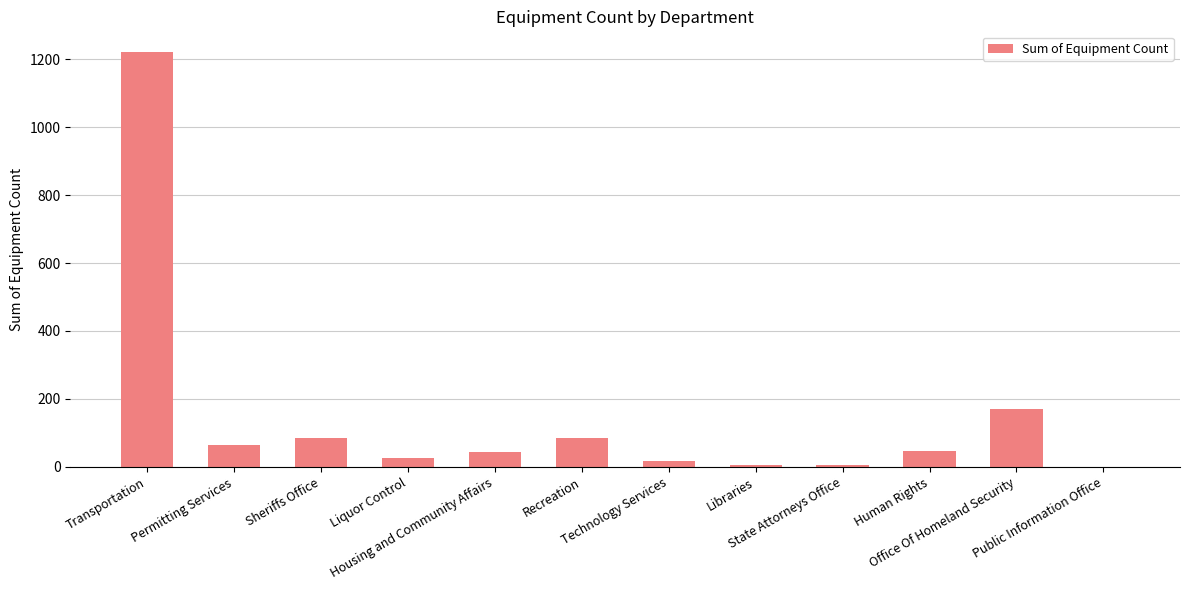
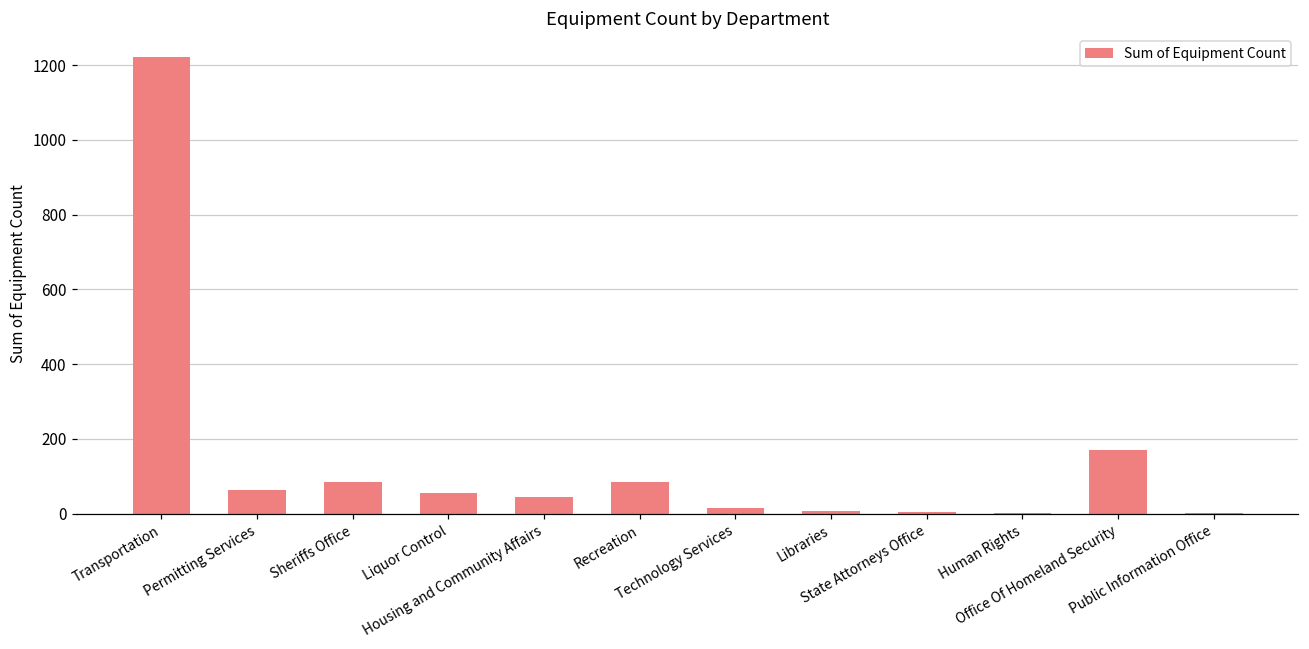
  {
    "Transportation": 1220,
    "Permitting Services": 60,
    "Sheriffs Office": 90,
-   "Liquor Control": 30,
+   "Liquor Control": 60,
    "Housing and Community Affairs": 50,
    "Recreation": 80,
    "Technology Services": 20,
-   "Human Rights": 50,
+   "Human Rights": 0,
    "Office Of Homeland Security": 170
  }
